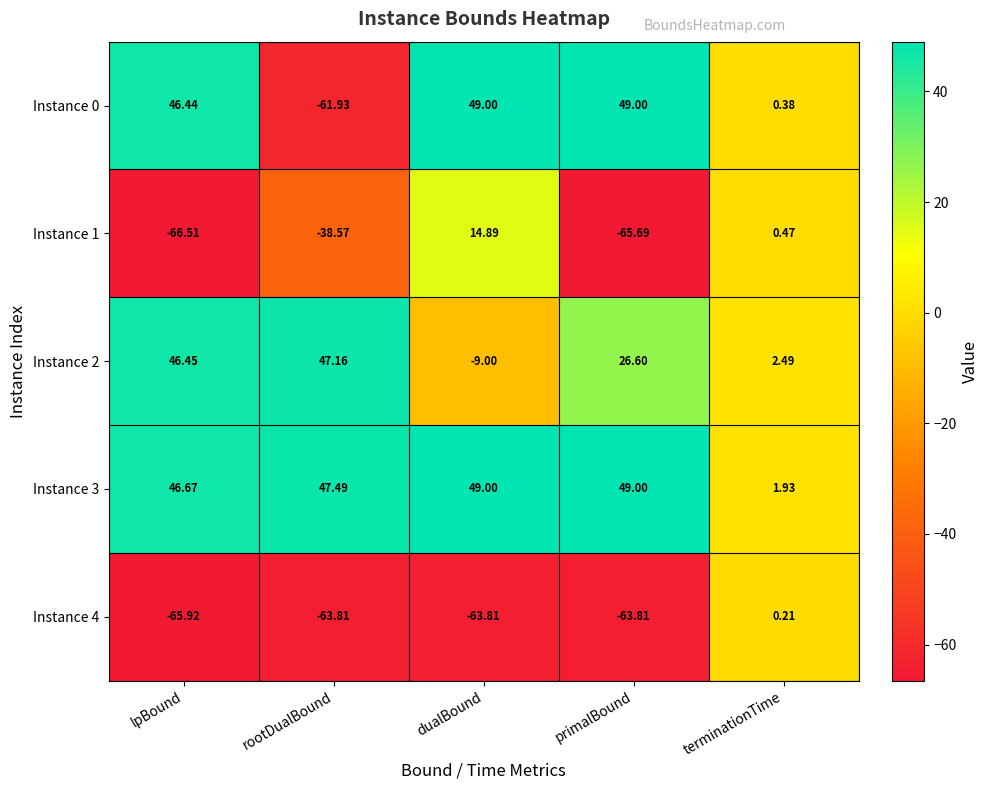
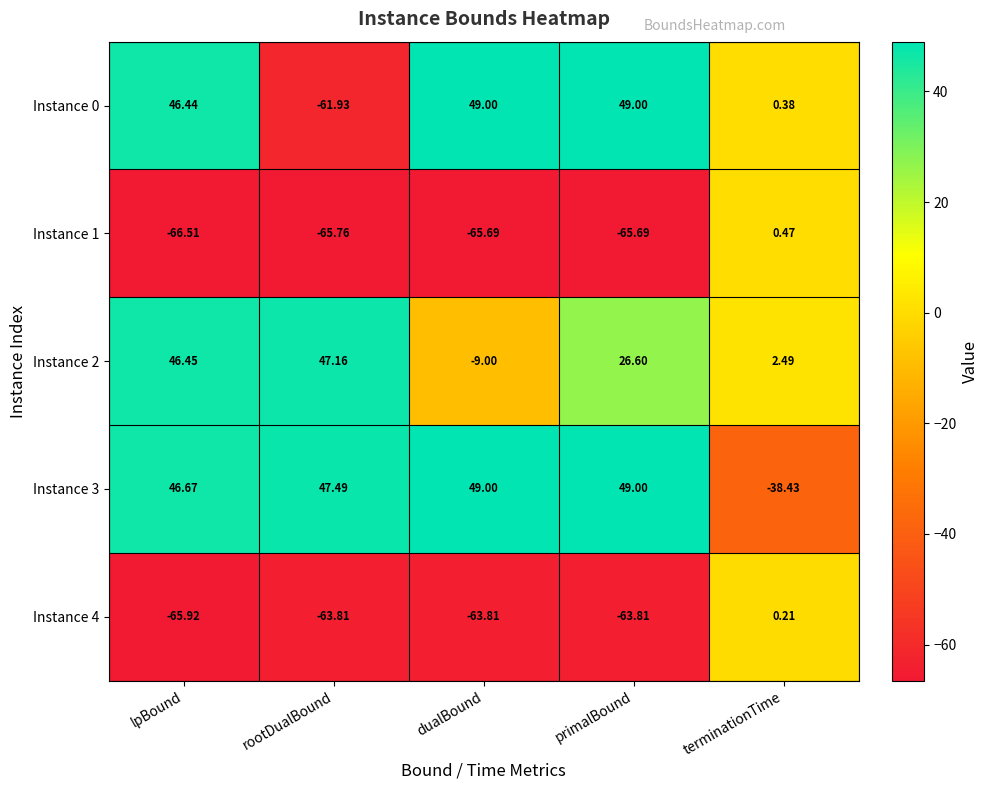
  {
    "Instance 0": {
      "lpBound": 46.44,
      "rootDualBound": -61.93,
      "dualBound": 49.00,
      "primalBound": 49.00,
      "terminationTime": 0.38
    },
    "Instance 1": {
      "lpBound": -66.51,
-     "rootDualBound": -38.57,
-     "dualBound": 14.89,
+     "rootDualBound": -65.76,
+     "dualBound": -65.69,
      "primalBound": -65.69,
      "terminationTime": 0.47
    },
    "Instance 2": {
      "lpBound": 46.45,
      "rootDualBound": 47.16,
      "dualBound": -9.00,
      "primalBound": 26.60,
      "terminationTime": 2.49
    },
    "Instance 3": {
      "lpBound": 46.67,
      "rootDualBound": 47.49,
      "dualBound": 49.00,
      "primalBound": 49.00,
-     "terminationTime": 1.93
+     "terminationTime": -38.43
    },
    "Instance 4": {
      "lpBound": -65.92,
      "rootDualBound": -63.81,
      "dualBound": -63.81,
      "primalBound": -63.81,
      "terminationTime": 0.21
    }
  }
